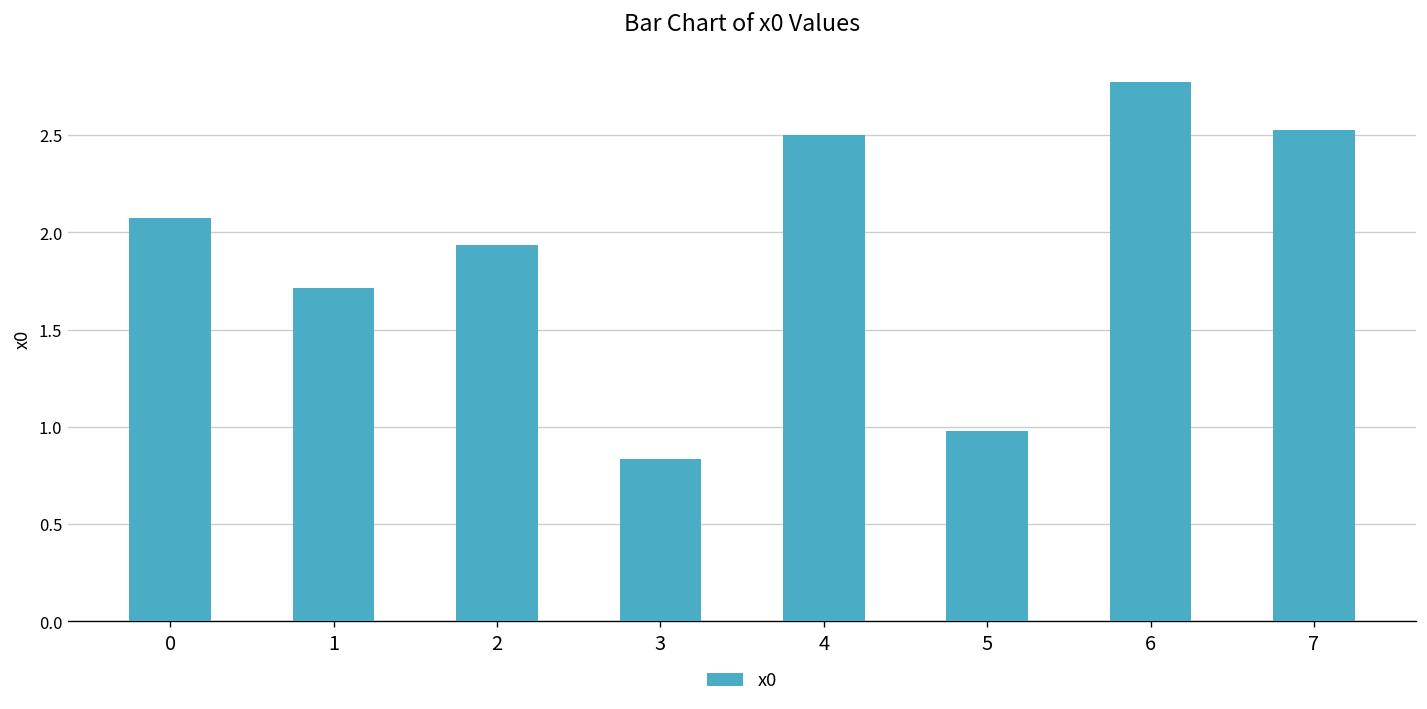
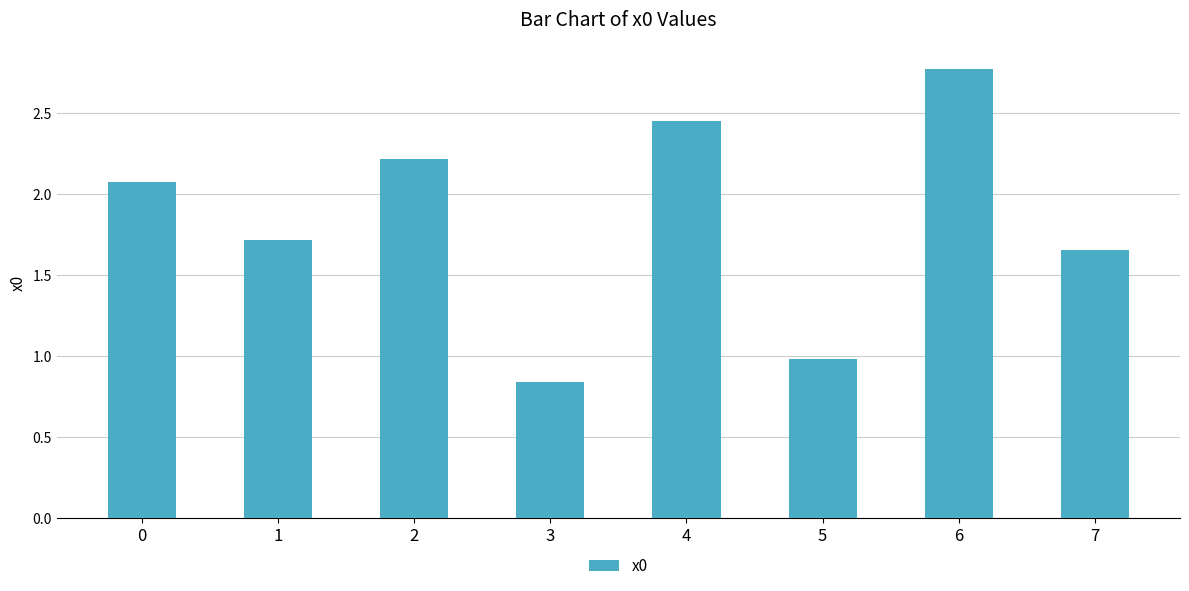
  {
    "0": 2.07,
    "1": 1.72,
-   "2": 1.94,
+   "2": 2.22,
    "3": 0.84,
-   "4": 2.50,
+   "4": 2.45,
    "5": 0.98,
    "6": 2.77,
-   "7": 2.53
+   "7": 1.65
  }
